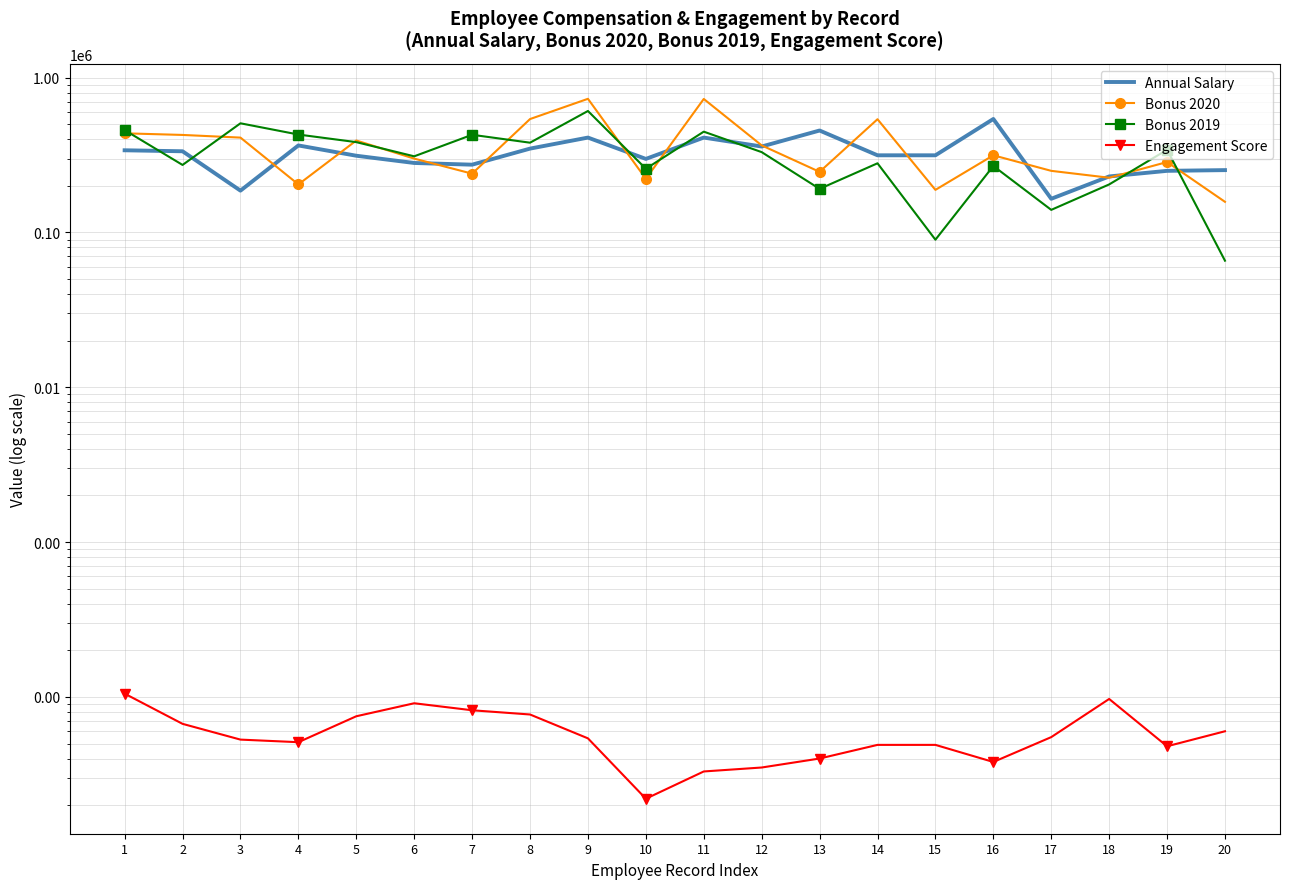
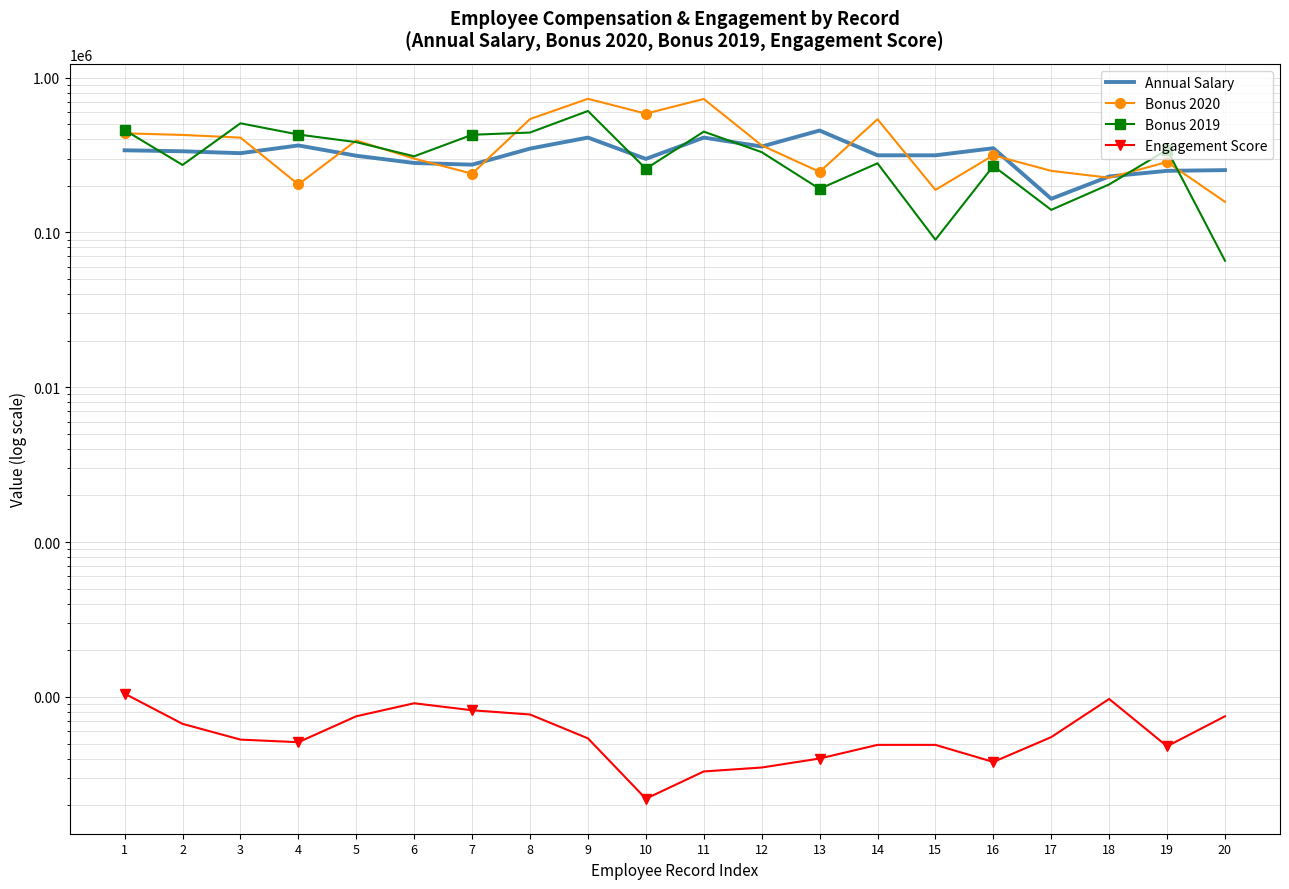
  {
    "Annual Salary": {
      "1": 340000,
      "2": 330000,
-     "3": 190000,
+     "3": 330000,
      "4": 360000,
      "5": 310000,
      "6": 280000,
      "7": 270000,
      "8": 350000,
      "9": 410000,
      "10": 300000,
      "11": 410000,
      "13": 460000,
      "14": 320000,
      "15": 320000,
-     "16": 540000,
+     "16": 350000,
      "17": 170000,
      "19": 250000,
      "20": 250000
    },
    "Bonus 2020": {
      "1": 440000,
      "2": 430000,
      "3": 410000,
      "4": 200000,
      "7": 240000,
      "8": 540000,
      "9": 700000,
-     "10": 220000,
+     "10": 590000,
      "11": 700000,
      "13": 250000,
      "14": 540000,
      "15": 190000,
      "16": 320000,
      "17": 250000,
      "19": 290000,
      "20": 160000
    },
    "Bonus 2019": {
      "1": 460000,
      "2": 270000,
      "3": 510000,
      "4": 430000,
      "7": 430000,
-     "8": 380000,
+     "8": 440000,
      "9": 610000,
      "10": 260000,
      "11": 450000,
      "12": 330000,
      "13": 190000,
      "14": 280000,
      "15": 90000,
      "16": 270000,
      "17": 140000,
      "18": 200000,
      "20": 66000
    },
    "Engagement Score": {
      "1": 110,
      "2": 67,
      "3": 53,
      "4": 51,
      "5": 80,
      "6": 90,
      "7": 80,
      "8": 80,
      "9": 54,
      "10": 22,
      "11": 33,
      "12": 35,
      "13": 40,
      "14": 49,
      "15": 49,
      "16": 38,
      "17": 55,
      "18": 100,
      "19": 48,
-     "20": 60
+     "20": 80
    }
  }
